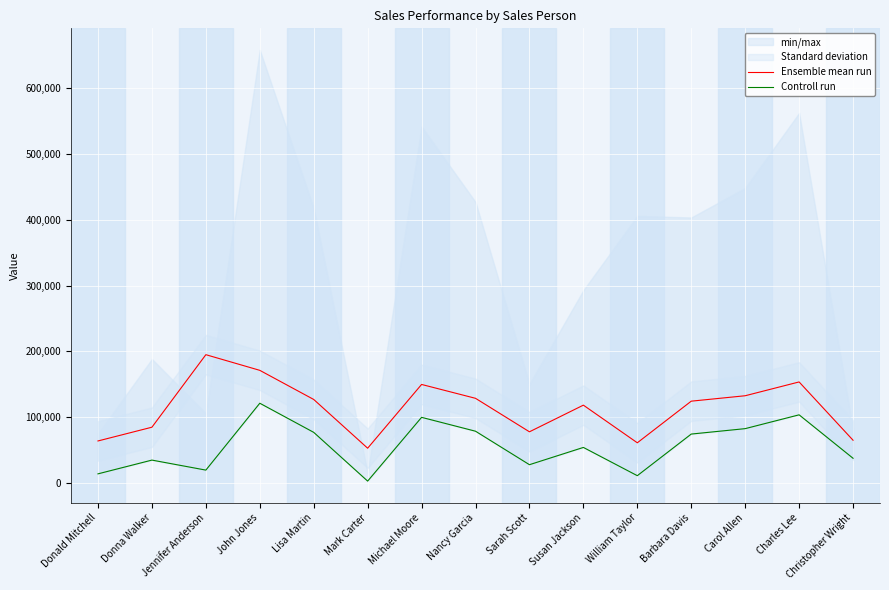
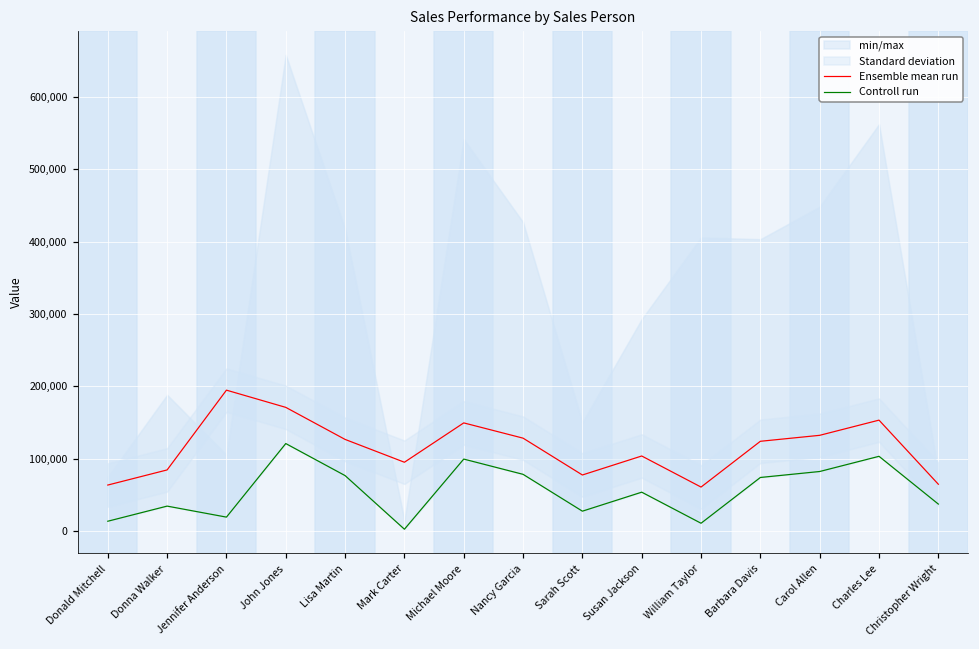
  {
    "Ensemble mean run": {
      "Donald Mitchell": "60,000",
      "Donna Walker": "80,000",
      "Jennifer Anderson": "190,000",
      "John Jones": "170,000",
      "Lisa Martin": "130,000",
-     "Mark Carter": "50,000",
+     "Mark Carter": "100,000",
      "Michael Moore": "150,000",
      "Nancy Garcia": "130,000",
      "Sarah Scott": "80,000",
-     "Susan Jackson": "120,000",
+     "Susan Jackson": "100,000",
      "William Taylor": "60,000",
      "Barbara Davis": "120,000",
      "Carol Allen": "130,000",
      "Charles Lee": "150,000",
      "Christopher Wright": "60,000"
    },
    "Controll run": {
      "Donald Mitchell": "10,000",
      "Donna Walker": "30,000",
      "Jennifer Anderson": "20,000",
      "John Jones": "120,000",
      "Lisa Martin": "80,000",
      "Mark Carter": "0",
      "Michael Moore": "100,000",
      "Nancy Garcia": "80,000",
      "Sarah Scott": "30,000",
      "Susan Jackson": "50,000",
      "William Taylor": "10,000",
      "Barbara Davis": "70,000",
      "Carol Allen": "80,000",
      "Charles Lee": "100,000",
      "Christopher Wright": "40,000"
    }
  }
